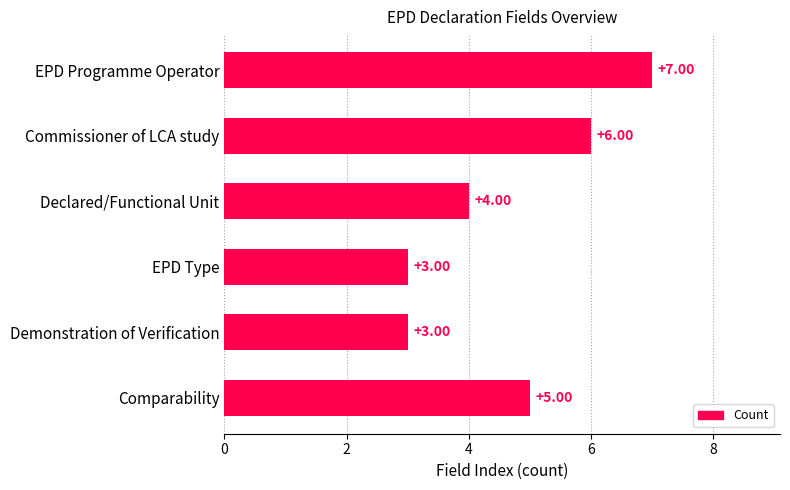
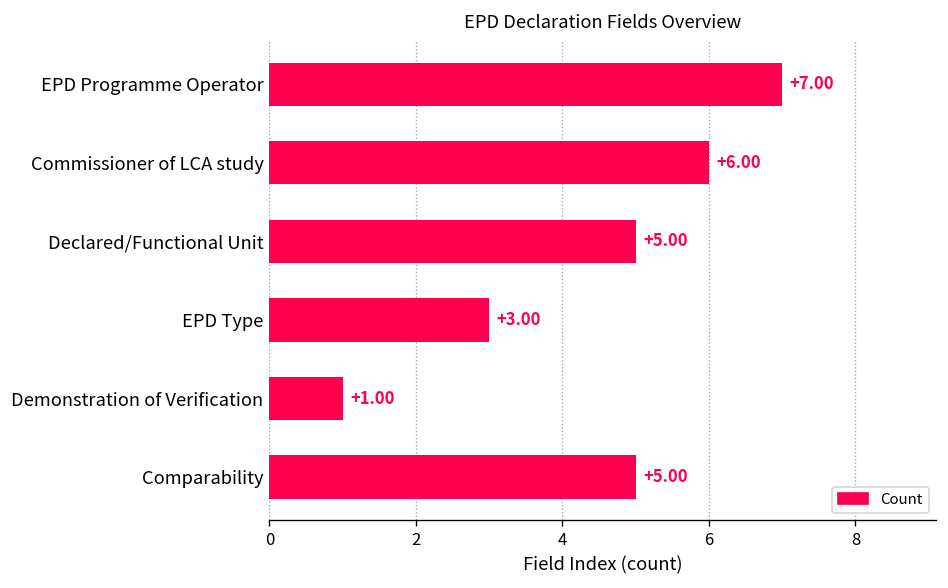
  {
    "EPD Programme Operator": "+7.00",
    "Commissioner of LCA study": "+6.00",
-   "Declared/Functional Unit": "+4.00",
+   "Declared/Functional Unit": "+5.00",
    "EPD Type": "+3.00",
-   "Demonstration of Verification": "+3.00",
+   "Demonstration of Verification": "+1.00",
    "Comparability": "+5.00"
  }
